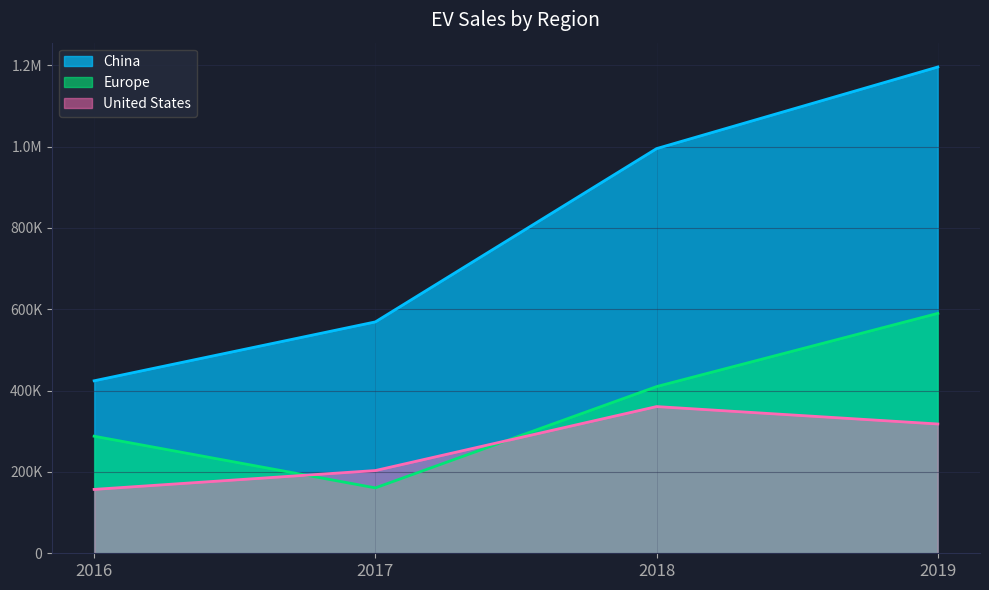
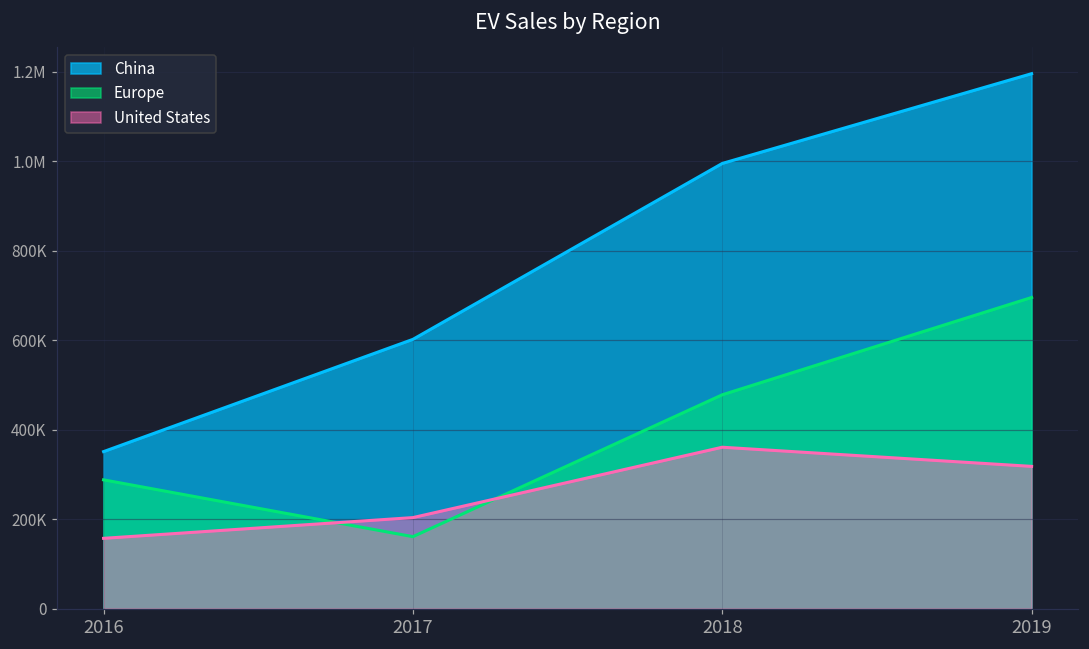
  {
    "China": {
-     "2016": 420000,
-     "2017": 570000,
+     "2016": 350000,
+     "2017": 600000,
      "2018": 1000000,
      "2019": 1200000
    },
    "Europe": {
      "2016": 290000,
      "2017": 160000,
-     "2018": 410000,
-     "2019": 590000
+     "2018": 480000,
+     "2019": 700000
    },
    "United States": {
      "2016": 160000,
      "2017": 200000,
      "2018": 360000,
      "2019": 320000
    }
  }
